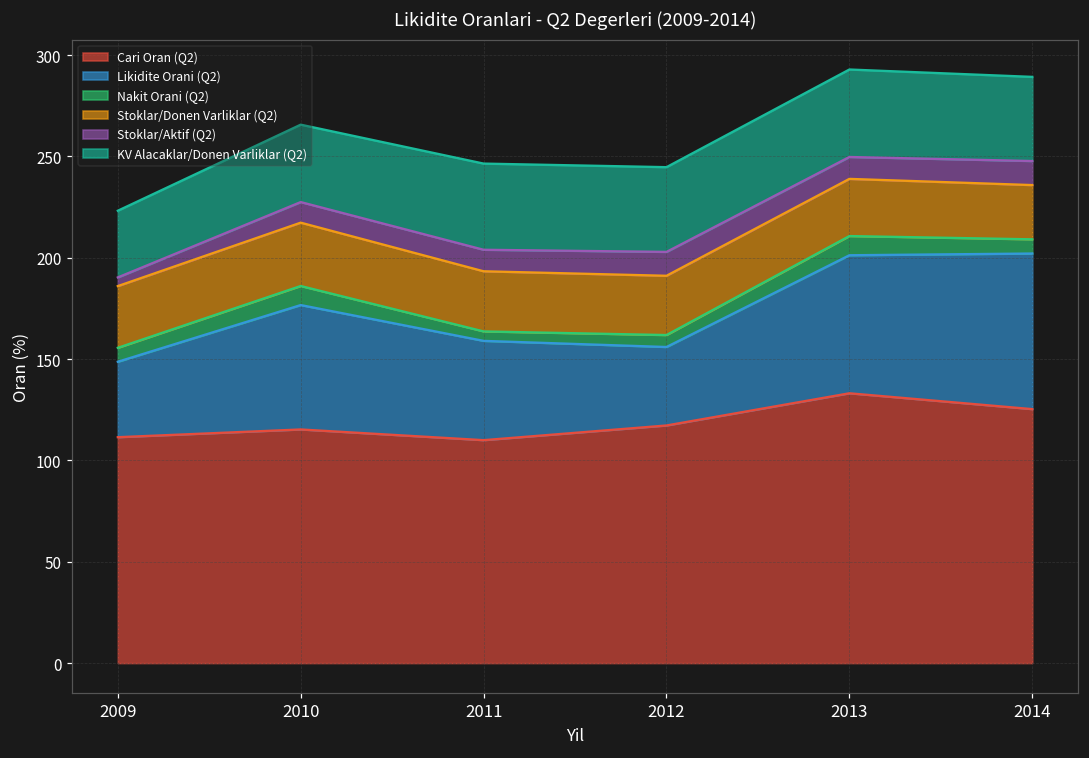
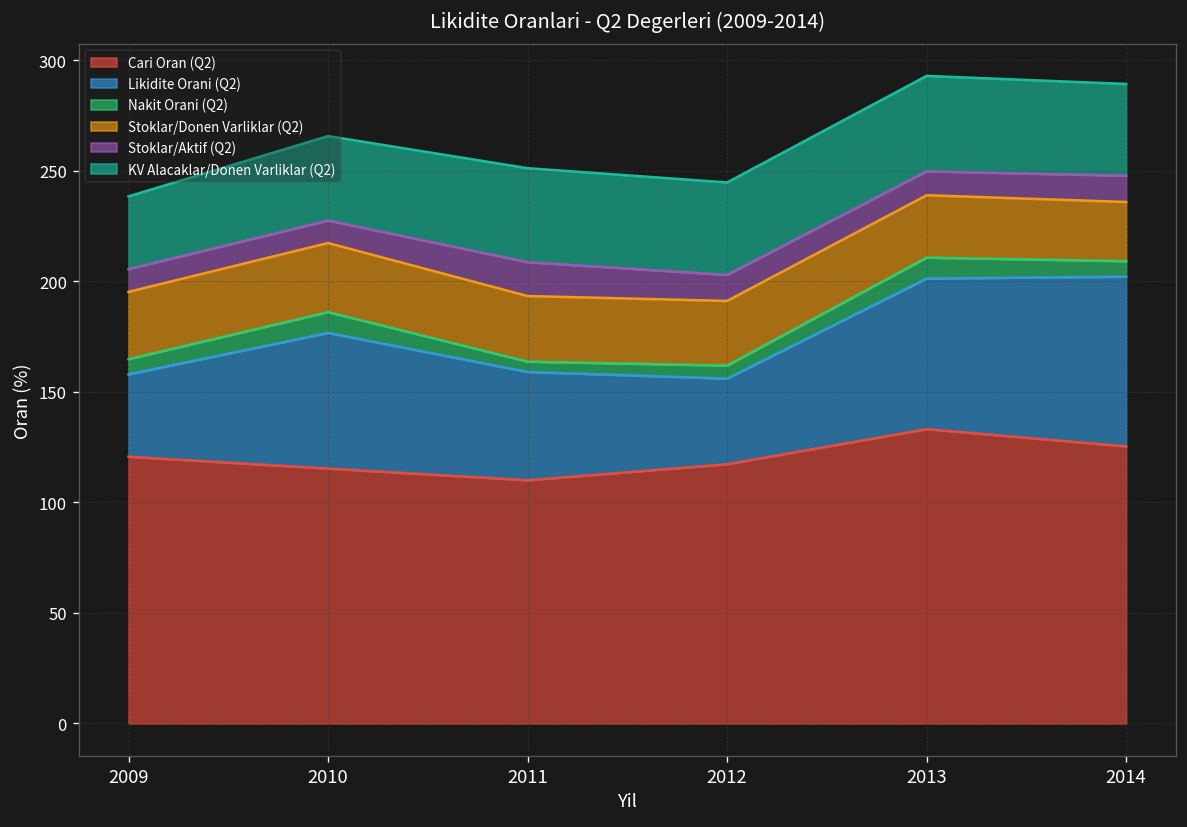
  {
    "Cari Oran (Q2)": {
-     "2009": 111,
+     "2009": 121,
      "2010": 115,
      "2011": 110,
      "2012": 117,
      "2013": 133,
      "2014": 125
    },
    "Likidite Orani (Q2)": {
      "2009": 37,
      "2010": 61,
      "2011": 49,
      "2012": 39,
      "2013": 68,
      "2014": 77
    },
    "Stoklar/Donen Varliklar (Q2)": {
      "2009": 30,
      "2010": 31,
      "2011": 30,
      "2012": 29,
      "2013": 28,
      "2014": 27
    },
    "Stoklar/Aktif (Q2)": {
-     "2009": 4,
+     "2009": 10,
      "2010": 10,
-     "2011": 11,
+     "2011": 15,
      "2012": 12,
      "2013": 11,
      "2014": 12
    }
  }
